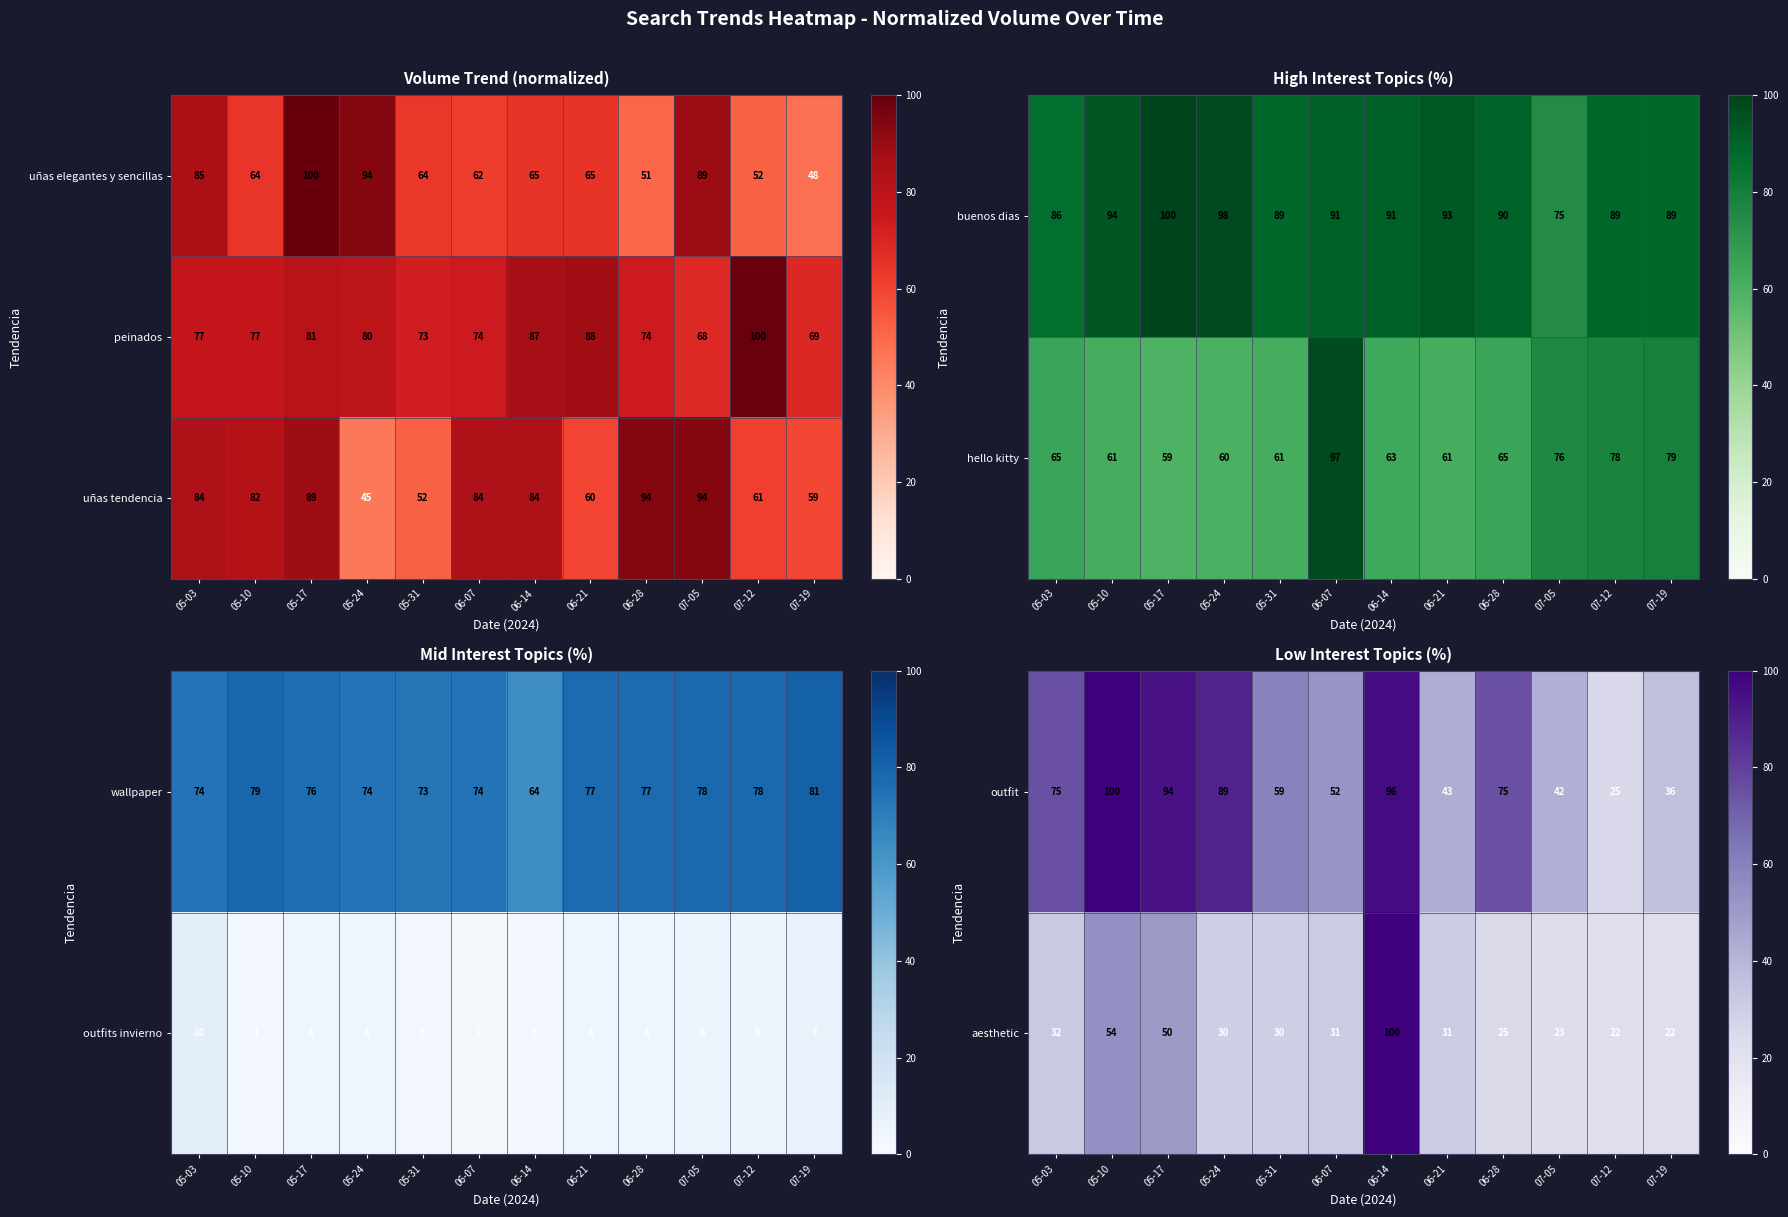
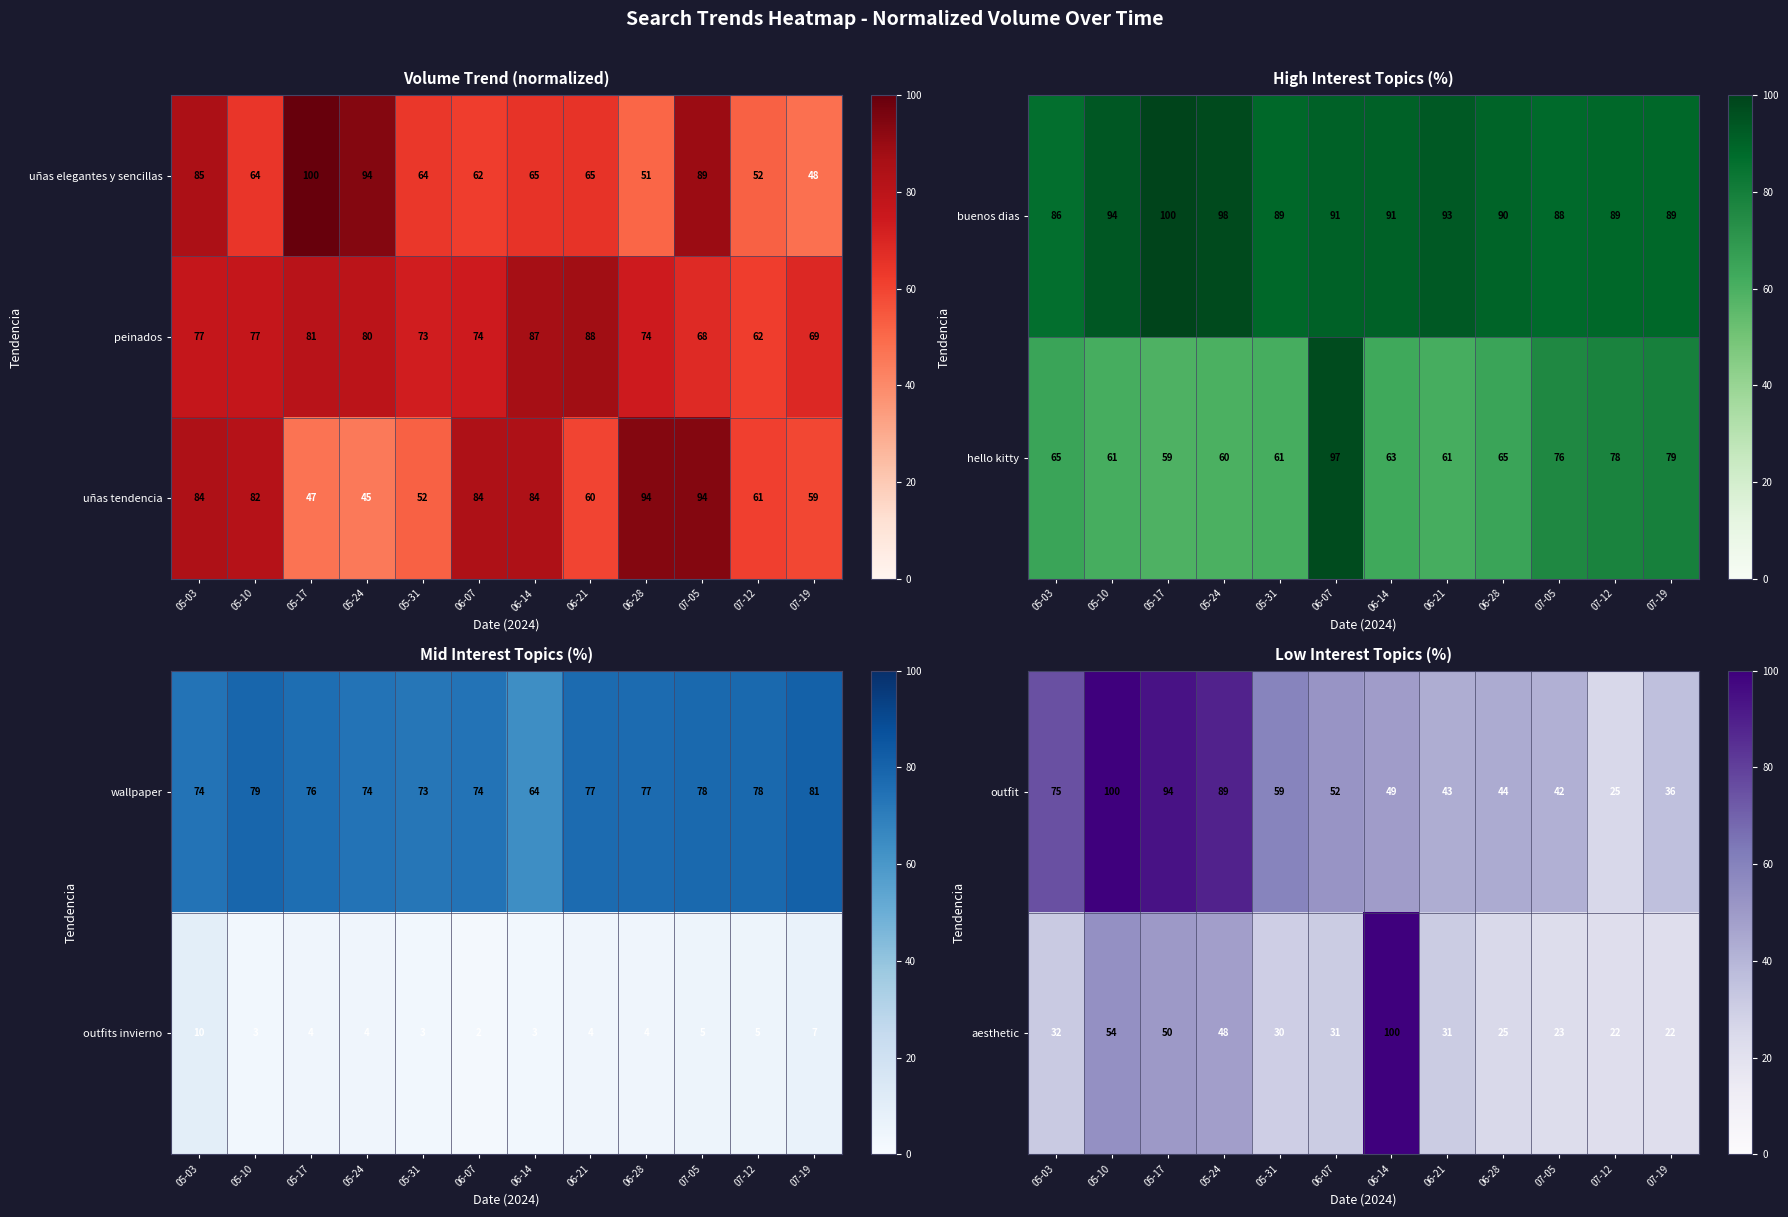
  {
    "Volume Trend (normalized)": {
      "uñas elegantes y sencillas": {
        "05-03": 85,
        "05-10": 64,
        "05-17": 100,
        "05-24": 94,
        "05-31": 64,
        "06-07": 62,
        "06-14": 65,
        "06-21": 65,
        "06-28": 51,
        "07-05": 89,
        "07-12": 52,
        "07-19": 48
      },
      "peinados": {
        "05-03": 77,
        "05-10": 77,
        "05-17": 81,
        "05-24": 80,
        "05-31": 73,
        "06-07": 74,
        "06-14": 87,
        "06-21": 88,
        "06-28": 74,
        "07-05": 68,
-       "07-12": 100,
+       "07-12": 62,
        "07-19": 69
      },
      "uñas tendencia": {
        "05-03": 84,
        "05-10": 82,
-       "05-17": 89,
+       "05-17": 47,
        "05-24": 45,
        "05-31": 52,
        "06-07": 84,
        "06-14": 84,
        "06-21": 60,
        "06-28": 94,
        "07-05": 94,
        "07-12": 61,
        "07-19": 59
      }
    },
    "High Interest Topics (%)": {
      "buenos dias": {
        "05-03": 86,
        "05-10": 94,
        "05-17": 100,
        "05-24": 98,
        "05-31": 89,
        "06-07": 91,
        "06-14": 91,
        "06-21": 93,
        "06-28": 90,
-       "07-05": 75,
+       "07-05": 88,
        "07-12": 89,
        "07-19": 89
      },
      "hello kitty": {
        "05-03": 65,
        "05-10": 61,
        "05-17": 59,
        "05-24": 60,
        "05-31": 61,
        "06-07": 97,
        "06-14": 63,
        "06-21": 61,
        "06-28": 65,
        "07-05": 76,
        "07-12": 78,
        "07-19": 79
      }
    },
    "Mid Interest Topics (%)": {
      "wallpaper": {
        "05-03": 74,
        "05-10": 79,
        "05-17": 76,
        "05-24": 74,
        "05-31": 73,
        "06-07": 74,
        "06-14": 64,
        "06-21": 77,
        "06-28": 77,
        "07-05": 78,
        "07-12": 78,
        "07-19": 81
      }
    },
    "Low Interest Topics (%)": {
      "outfit": {
        "05-03": 75,
        "05-10": 100,
        "05-17": 94,
        "05-24": 89,
        "05-31": 59,
        "06-07": 52,
-       "06-14": 96,
+       "06-14": 49,
        "06-21": 43,
-       "06-28": 75,
+       "06-28": 44,
        "07-05": 42,
        "07-19": 36
      },
      "aesthetic": {
        "05-03": 32,
        "05-10": 54,
        "05-17": 50,
-       "05-24": 30,
+       "05-24": 48,
        "05-31": 30,
        "06-07": 31,
        "06-14": 100,
        "06-21": 31
      }
    }
  }
